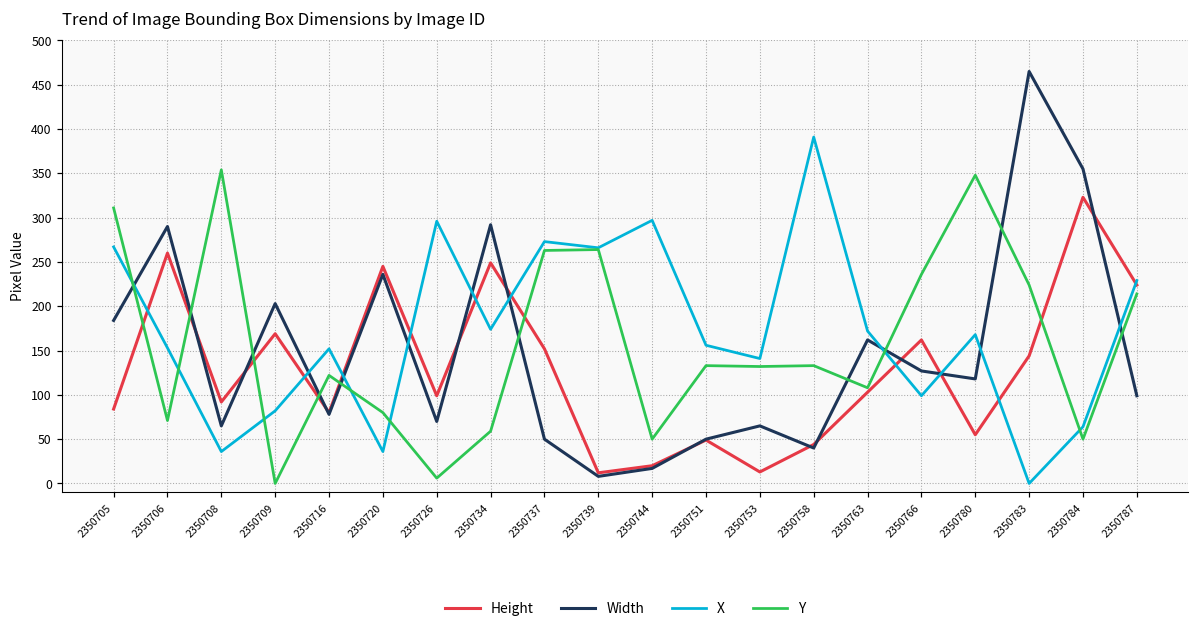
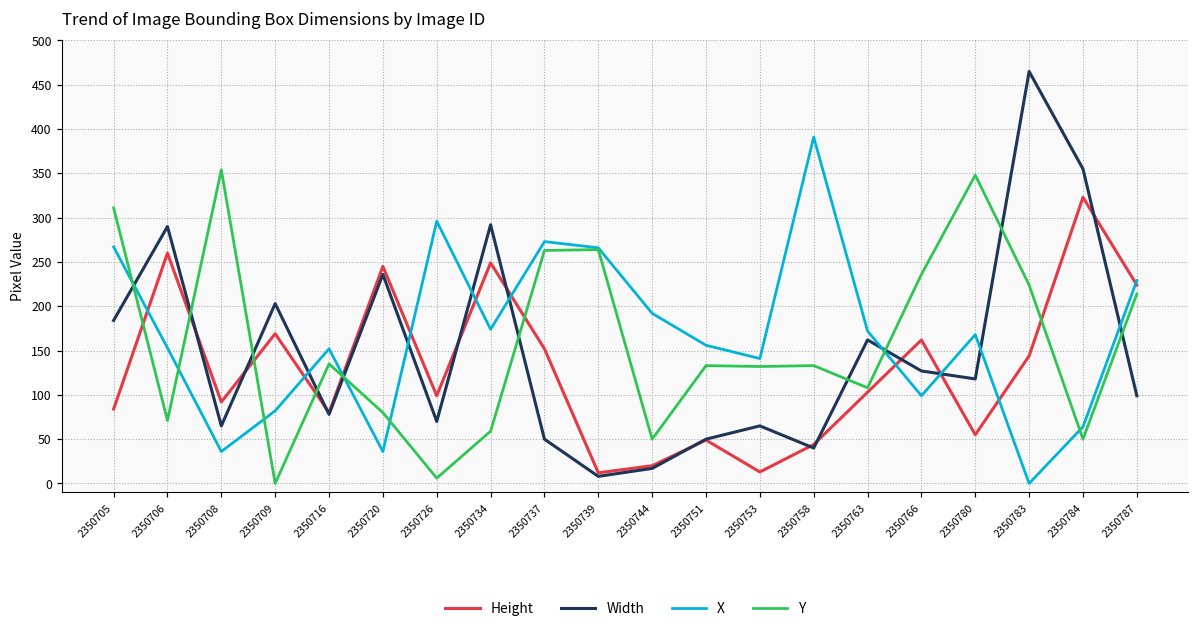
  {
    "Height": {
      "2350705": 80,
      "2350706": 260,
      "2350708": 90,
      "2350709": 170,
      "2350720": 250,
      "2350726": 100,
      "2350734": 250,
      "2350737": 150,
      "2350739": 10,
      "2350753": 10,
      "2350758": 40,
      "2350763": 100,
      "2350766": 160,
      "2350780": 60,
      "2350783": 140,
      "2350784": 320,
      "2350787": 220
    },
    "Width": {
      "2350705": 180,
      "2350706": 290,
      "2350708": 70,
      "2350709": 200,
      "2350720": 240,
      "2350726": 70,
      "2350734": 290,
      "2350737": 50,
      "2350739": 10,
      "2350753": 70,
      "2350758": 40,
      "2350763": 160,
      "2350766": 130,
      "2350780": 120,
      "2350783": 470,
      "2350784": 360,
      "2350787": 100
    },
    "X": {
      "2350705": 270,
      "2350706": 150,
      "2350708": 40,
      "2350709": 80,
      "2350716": 150,
      "2350720": 40,
      "2350726": 300,
      "2350734": 170,
      "2350737": 270,
-     "2350744": 300,
+     "2350744": 190,
      "2350751": 160,
      "2350753": 140,
      "2350758": 390,
      "2350763": 170,
      "2350766": 100,
      "2350780": 170,
      "2350783": 0,
      "2350784": 60,
      "2350787": 230
    },
    "Y": {
      "2350705": 310,
      "2350706": 70,
      "2350708": 350,
      "2350709": 0,
-     "2350716": 120,
+     "2350716": 140,
      "2350720": 80,
      "2350726": 10,
      "2350734": 60,
      "2350737": 260,
      "2350744": 50,
      "2350751": 130,
      "2350753": 130,
      "2350758": 130,
      "2350763": 110,
      "2350766": 240,
      "2350780": 350,
      "2350783": 220,
      "2350784": 50,
      "2350787": 210
    }
  }
